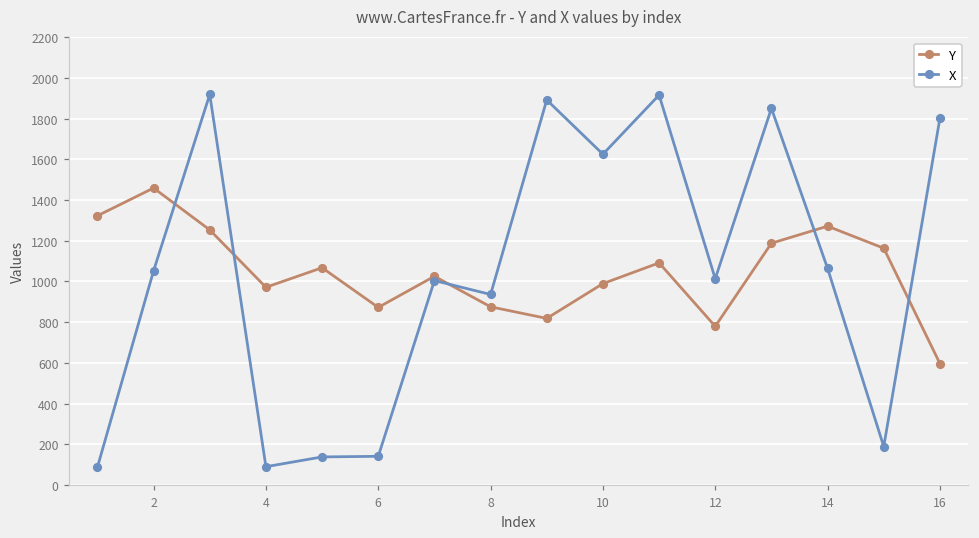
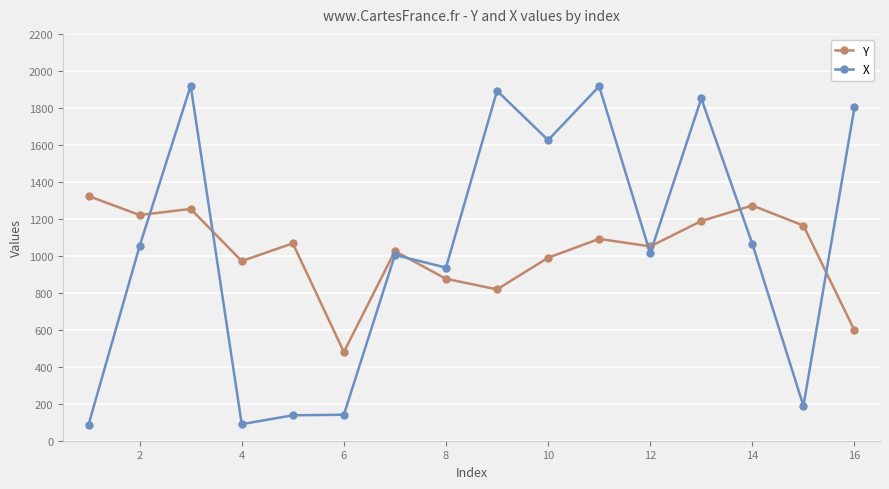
  {
    "Y": {
-     "2": 1460,
+     "2": 1220,
      "4": 970,
-     "6": 870,
+     "6": 480,
      "8": 880,
      "10": 990,
-     "12": 780,
+     "12": 1050,
      "14": 1270,
      "16": 600
    },
    "X": {
      "2": 1050,
      "4": 90,
      "6": 140,
      "8": 940,
      "10": 1630,
      "12": 1010,
      "14": 1060,
      "16": 1800
    }
  }
